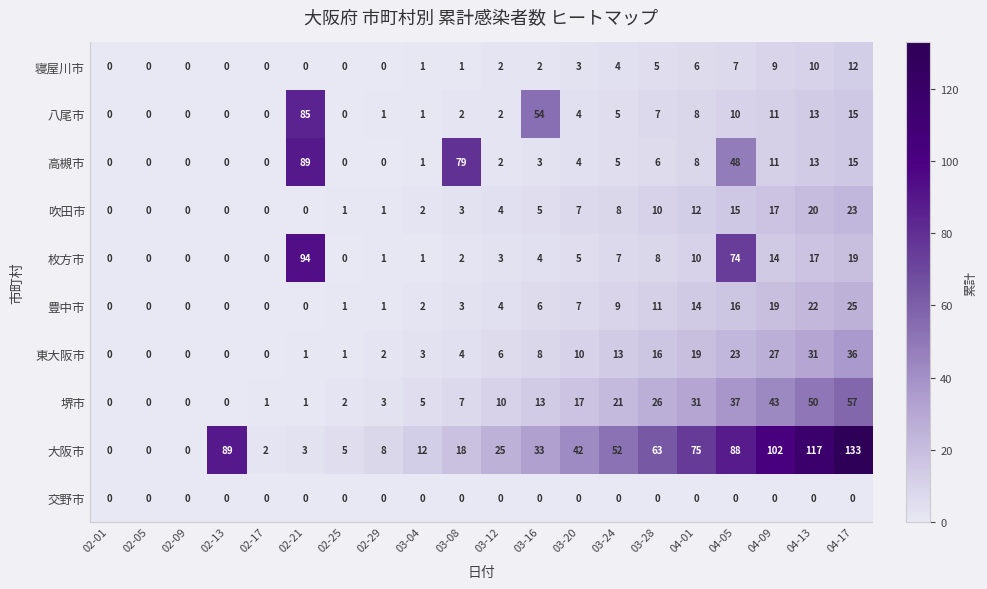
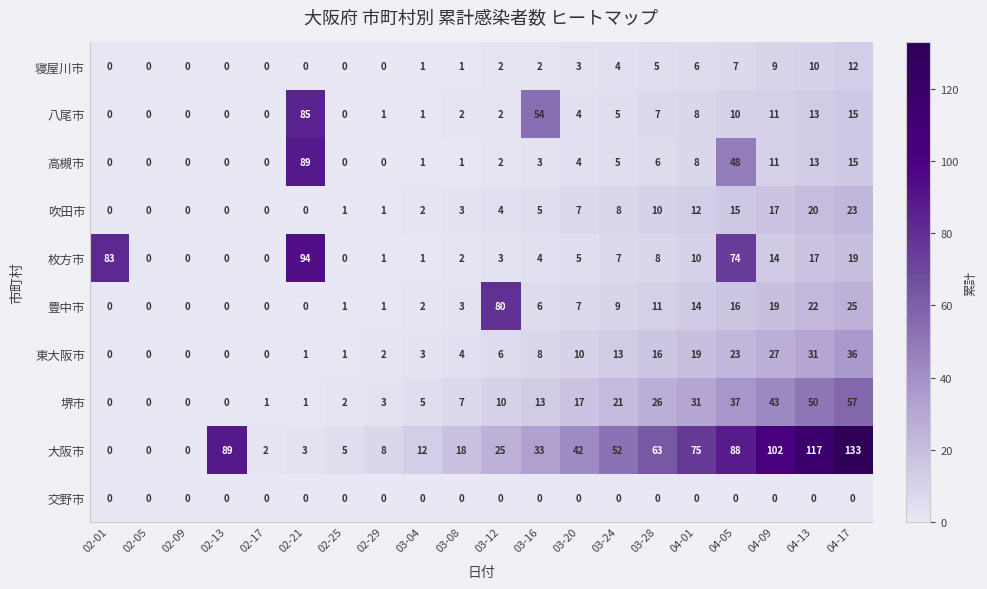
  {
    "寝屋川市": {
      "02-01": 0,
      "02-05": 0,
      "02-09": 0,
      "02-13": 0,
      "02-17": 0,
      "02-21": 0,
      "02-25": 0,
      "02-29": 0,
      "03-04": 1,
      "03-08": 1,
      "03-12": 2,
      "03-16": 2,
      "03-20": 3,
      "03-24": 4,
      "03-28": 5,
      "04-01": 6,
      "04-05": 7,
      "04-09": 9,
      "04-13": 10,
      "04-17": 12
    },
    "八尾市": {
      "02-01": 0,
      "02-05": 0,
      "02-09": 0,
      "02-13": 0,
      "02-17": 0,
      "02-21": 85,
      "02-25": 0,
      "02-29": 1,
      "03-04": 1,
      "03-08": 2,
      "03-12": 2,
      "03-16": 54,
      "03-20": 4,
      "03-24": 5,
      "03-28": 7,
      "04-01": 8,
      "04-05": 10,
      "04-09": 11,
      "04-13": 13,
      "04-17": 15
    },
    "高槻市": {
      "02-01": 0,
      "02-05": 0,
      "02-09": 0,
      "02-13": 0,
      "02-17": 0,
      "02-21": 89,
      "02-25": 0,
      "02-29": 0,
      "03-04": 1,
-     "03-08": 79,
+     "03-08": 1,
      "03-12": 2,
      "03-16": 3,
      "03-20": 4,
      "03-24": 5,
      "03-28": 6,
      "04-01": 8,
      "04-05": 48,
      "04-09": 11,
      "04-13": 13,
      "04-17": 15
    },
    "吹田市": {
      "02-01": 0,
      "02-05": 0,
      "02-09": 0,
      "02-13": 0,
      "02-17": 0,
      "02-21": 0,
      "02-25": 1,
      "02-29": 1,
      "03-04": 2,
      "03-08": 3,
      "03-12": 4,
      "03-16": 5,
      "03-20": 7,
      "03-24": 8,
      "03-28": 10,
      "04-01": 12,
      "04-05": 15,
      "04-09": 17,
      "04-13": 20,
      "04-17": 23
    },
    "枚方市": {
-     "02-01": 0,
+     "02-01": 83,
      "02-05": 0,
      "02-09": 0,
      "02-13": 0,
      "02-17": 0,
      "02-21": 94,
      "02-25": 0,
      "02-29": 1,
      "03-04": 1,
      "03-08": 2,
      "03-12": 3,
      "03-16": 4,
      "03-20": 5,
      "03-24": 7,
      "03-28": 8,
      "04-01": 10,
      "04-05": 74,
      "04-09": 14,
      "04-13": 17,
      "04-17": 19
    },
    "豊中市": {
      "02-01": 0,
      "02-05": 0,
      "02-09": 0,
      "02-13": 0,
      "02-17": 0,
      "02-21": 0,
      "02-25": 1,
      "02-29": 1,
      "03-04": 2,
      "03-08": 3,
-     "03-12": 4,
+     "03-12": 80,
      "03-16": 6,
      "03-20": 7,
      "03-24": 9,
      "03-28": 11,
      "04-01": 14,
      "04-05": 16,
      "04-09": 19,
      "04-13": 22,
      "04-17": 25
    },
    "東大阪市": {
      "02-01": 0,
      "02-05": 0,
      "02-09": 0,
      "02-13": 0,
      "02-17": 0,
      "02-21": 1,
      "02-25": 1,
      "02-29": 2,
      "03-04": 3,
      "03-08": 4,
      "03-12": 6,
      "03-16": 8,
      "03-20": 10,
      "03-24": 13,
      "03-28": 16,
      "04-01": 19,
      "04-05": 23,
      "04-09": 27,
      "04-13": 31,
      "04-17": 36
    },
    "堺市": {
      "02-01": 0,
      "02-05": 0,
      "02-09": 0,
      "02-13": 0,
      "02-17": 1,
      "02-21": 1,
      "02-25": 2,
      "02-29": 3,
      "03-04": 5,
      "03-08": 7,
      "03-12": 10,
      "03-16": 13,
      "03-20": 17,
      "03-24": 21,
      "03-28": 26,
      "04-01": 31,
      "04-05": 37,
      "04-09": 43,
      "04-13": 50,
      "04-17": 57
    },
    "大阪市": {
      "02-01": 0,
      "02-05": 0,
      "02-09": 0,
      "02-13": 89,
      "02-17": 2,
      "02-21": 3,
      "02-25": 5,
      "02-29": 8,
      "03-04": 12,
      "03-08": 18,
      "03-12": 25,
      "03-16": 33,
      "03-20": 42,
      "03-24": 52,
      "03-28": 63,
      "04-01": 75,
      "04-05": 88,
      "04-09": 102,
      "04-13": 117,
      "04-17": 133
    },
    "交野市": {
      "02-01": 0,
      "02-05": 0,
      "02-09": 0,
      "02-13": 0,
      "02-17": 0,
      "02-21": 0,
      "02-25": 0,
      "02-29": 0,
      "03-04": 0,
      "03-08": 0,
      "03-12": 0,
      "03-16": 0,
      "03-20": 0,
      "03-24": 0,
      "03-28": 0,
      "04-01": 0,
      "04-05": 0,
      "04-09": 0,
      "04-13": 0,
      "04-17": 0
    }
  }
